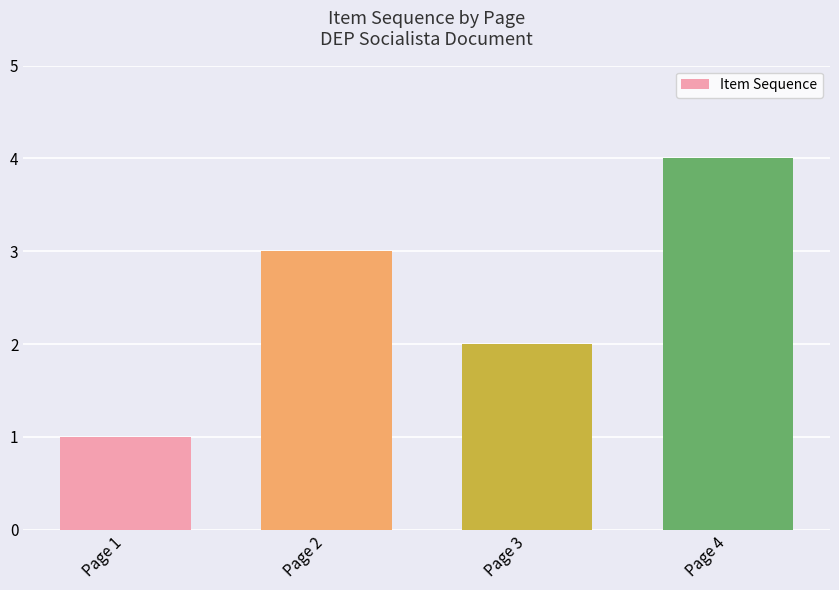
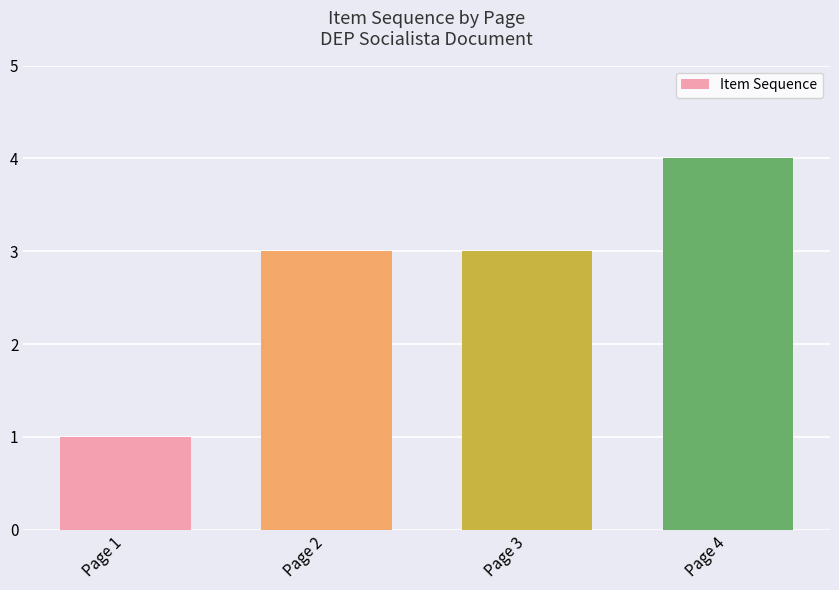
  {
    "Page 1": 1,
    "Page 2": 3,
-   "Page 3": 2,
+   "Page 3": 3,
    "Page 4": 4
  }
